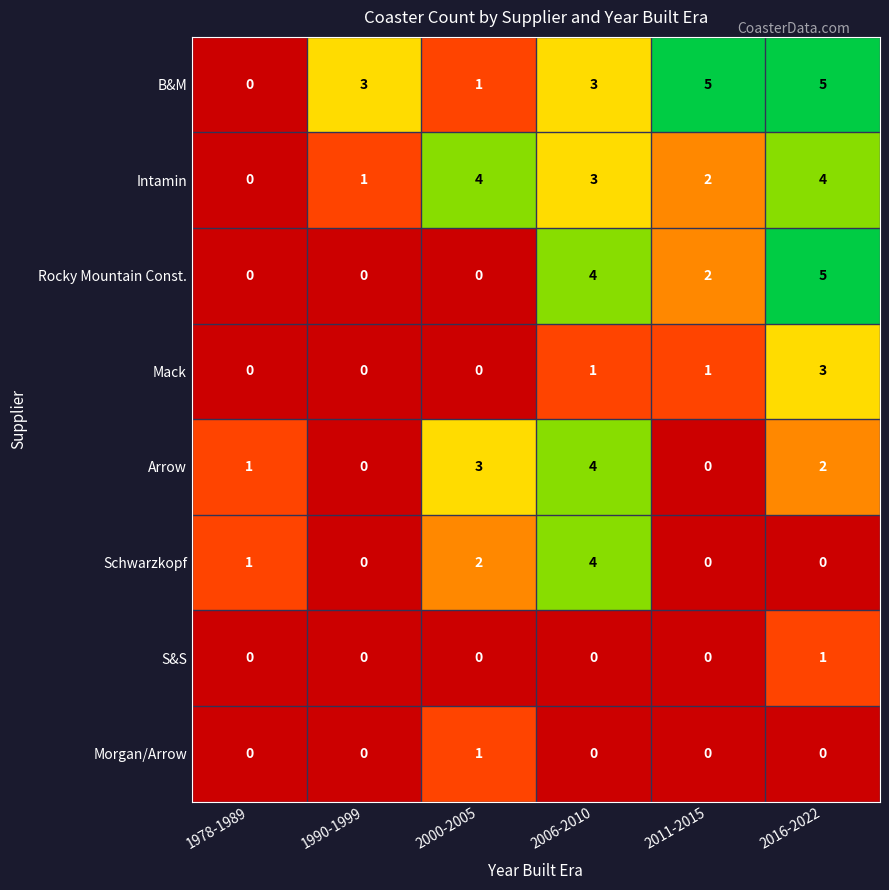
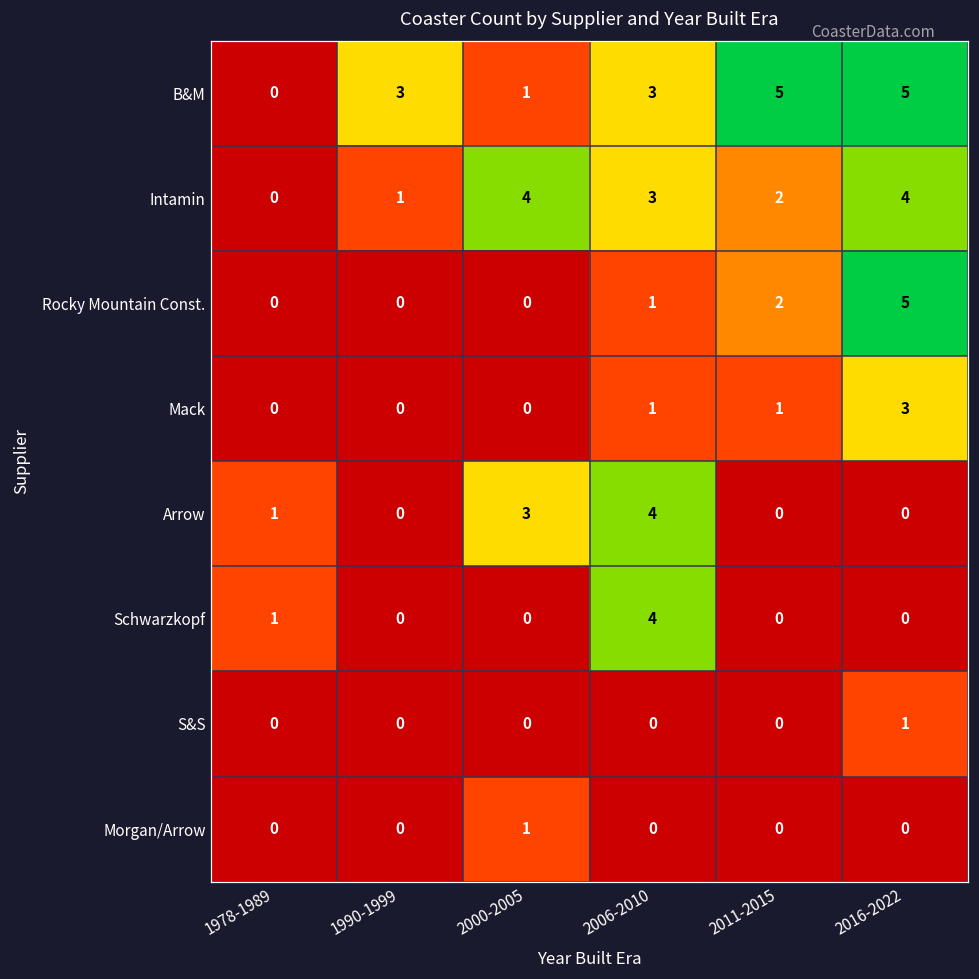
  {
    "B&M": {
      "1978-1989": 0,
      "1990-1999": 3,
      "2000-2005": 1,
      "2006-2010": 3,
      "2011-2015": 5,
      "2016-2022": 5
    },
    "Intamin": {
      "1978-1989": 0,
      "1990-1999": 1,
      "2000-2005": 4,
      "2006-2010": 3,
      "2011-2015": 2,
      "2016-2022": 4
    },
    "Rocky Mountain Const.": {
      "1978-1989": 0,
      "1990-1999": 0,
      "2000-2005": 0,
-     "2006-2010": 4,
+     "2006-2010": 1,
      "2011-2015": 2,
      "2016-2022": 5
    },
    "Mack": {
      "1978-1989": 0,
      "1990-1999": 0,
      "2000-2005": 0,
      "2006-2010": 1,
      "2011-2015": 1,
      "2016-2022": 3
    },
    "Arrow": {
      "1978-1989": 1,
      "1990-1999": 0,
      "2000-2005": 3,
      "2006-2010": 4,
      "2011-2015": 0,
-     "2016-2022": 2
+     "2016-2022": 0
    },
    "Schwarzkopf": {
      "1978-1989": 1,
      "1990-1999": 0,
-     "2000-2005": 2,
+     "2000-2005": 0,
      "2006-2010": 4,
      "2011-2015": 0,
      "2016-2022": 0
    },
    "S&S": {
      "1978-1989": 0,
      "1990-1999": 0,
      "2000-2005": 0,
      "2006-2010": 0,
      "2011-2015": 0,
      "2016-2022": 1
    },
    "Morgan/Arrow": {
      "1978-1989": 0,
      "1990-1999": 0,
      "2000-2005": 1,
      "2006-2010": 0,
      "2011-2015": 0,
      "2016-2022": 0
    }
  }
